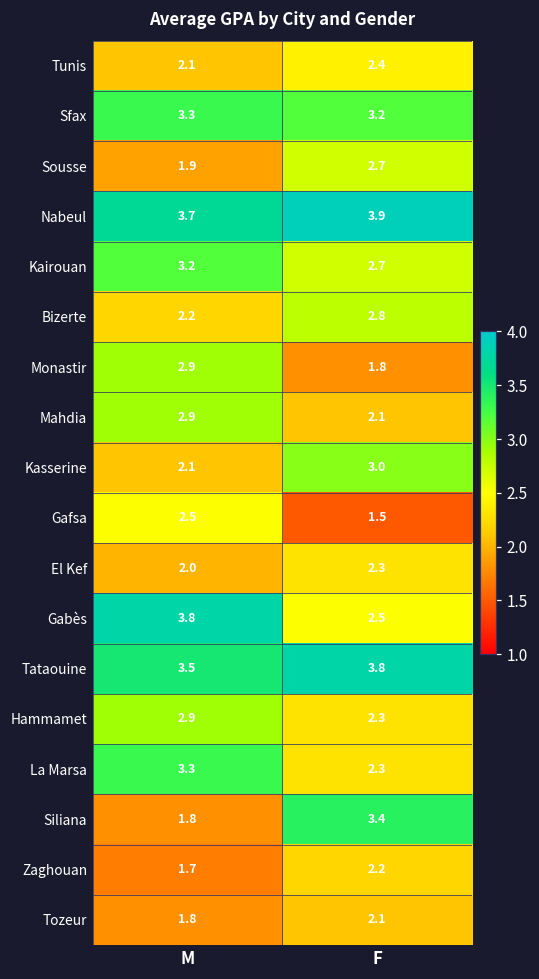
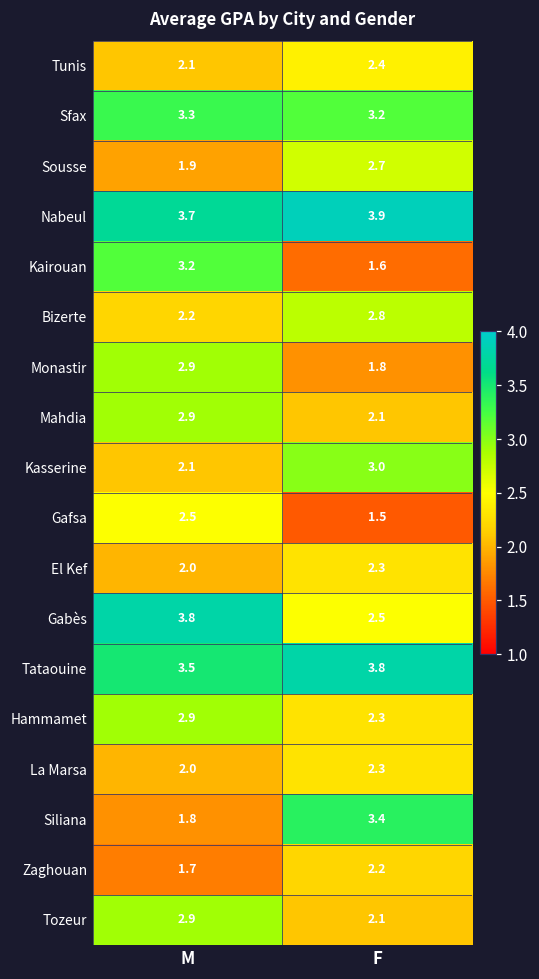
  {
    "Tunis": {
      "M": 2.1,
      "F": 2.4
    },
    "Sfax": {
      "M": 3.3,
      "F": 3.2
    },
    "Sousse": {
      "M": 1.9,
      "F": 2.7
    },
    "Nabeul": {
      "M": 3.7,
      "F": 3.9
    },
    "Kairouan": {
      "M": 3.2,
-     "F": 2.7
+     "F": 1.6
    },
    "Bizerte": {
      "M": 2.2,
      "F": 2.8
    },
    "Monastir": {
      "M": 2.9,
      "F": 1.8
    },
    "Mahdia": {
      "M": 2.9,
      "F": 2.1
    },
    "Kasserine": {
      "M": 2.1,
      "F": 3.0
    },
    "Gafsa": {
      "M": 2.5,
      "F": 1.5
    },
    "El Kef": {
      "M": 2.0,
      "F": 2.3
    },
    "Gabès": {
      "M": 3.8,
      "F": 2.5
    },
    "Tataouine": {
      "M": 3.5,
      "F": 3.8
    },
    "Hammamet": {
      "M": 2.9,
      "F": 2.3
    },
    "La Marsa": {
-     "M": 3.3,
+     "M": 2.0,
      "F": 2.3
    },
    "Siliana": {
      "M": 1.8,
      "F": 3.4
    },
    "Zaghouan": {
      "M": 1.7,
      "F": 2.2
    },
    "Tozeur": {
-     "M": 1.8,
+     "M": 2.9,
      "F": 2.1
    }
  }
